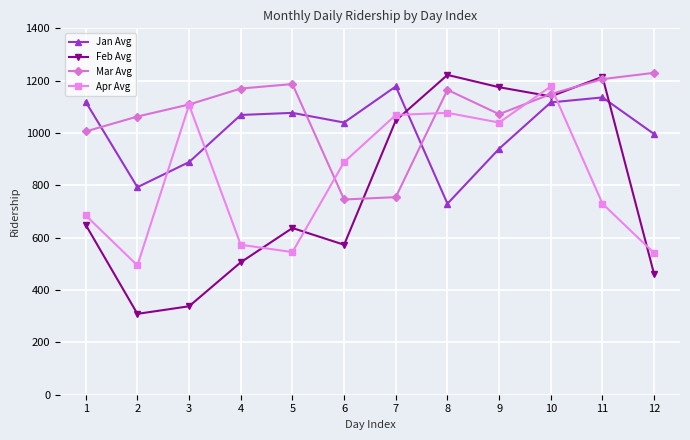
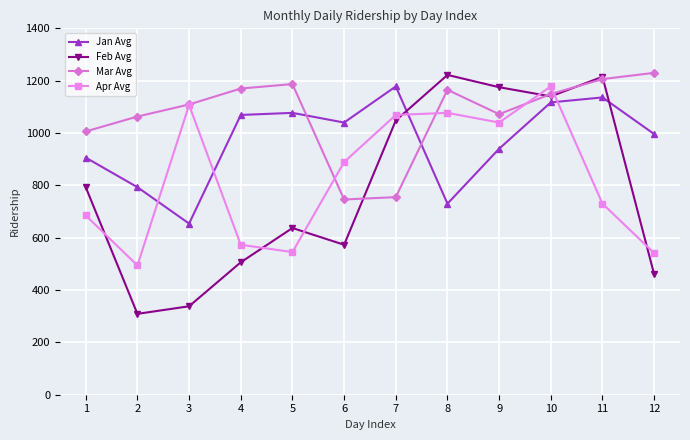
  {
    "Jan Avg": {
-     "1": 1120,
+     "1": 910,
      "2": 790,
-     "3": 890,
+     "3": 650,
      "4": 1070,
      "5": 1080,
      "6": 1040,
      "7": 1180,
      "8": 730,
      "9": 940,
      "10": 1120,
      "11": 1140,
      "12": 1000
    },
    "Feb Avg": {
-     "1": 650,
+     "1": 790,
      "2": 310,
      "3": 340,
      "4": 510,
      "5": 640,
      "6": 570,
      "7": 1050,
      "8": 1220,
      "9": 1180,
      "12": 460
    }
  }
